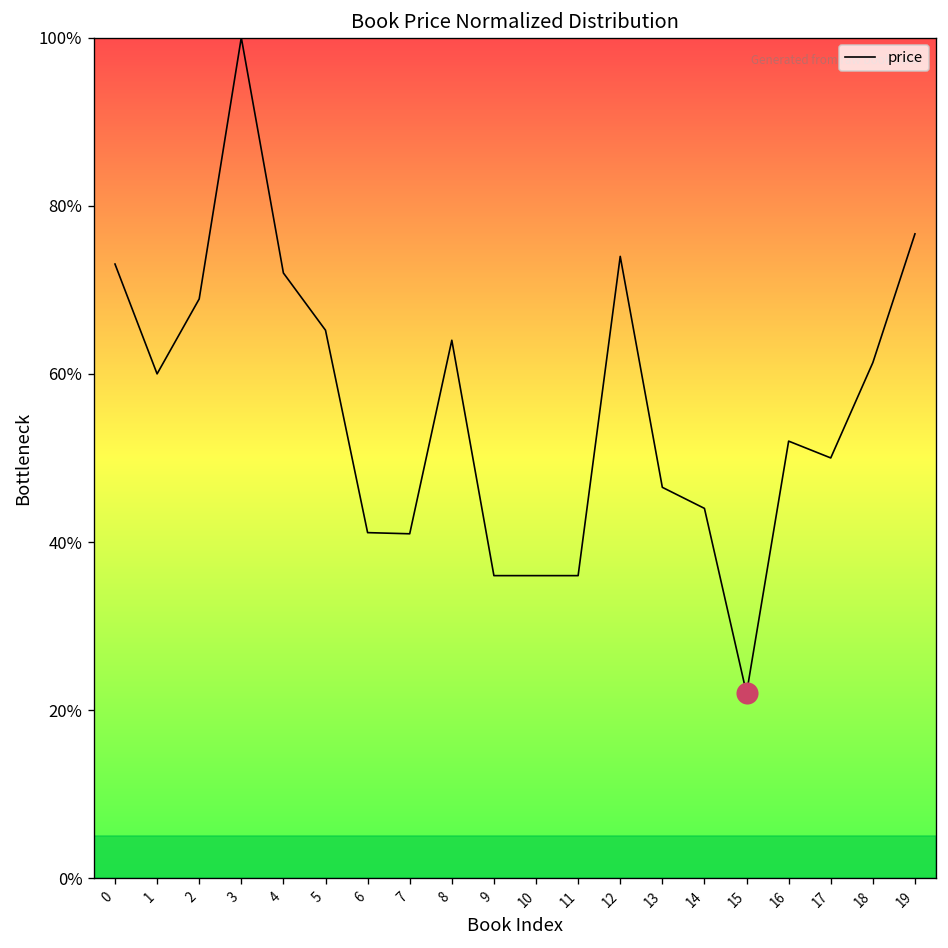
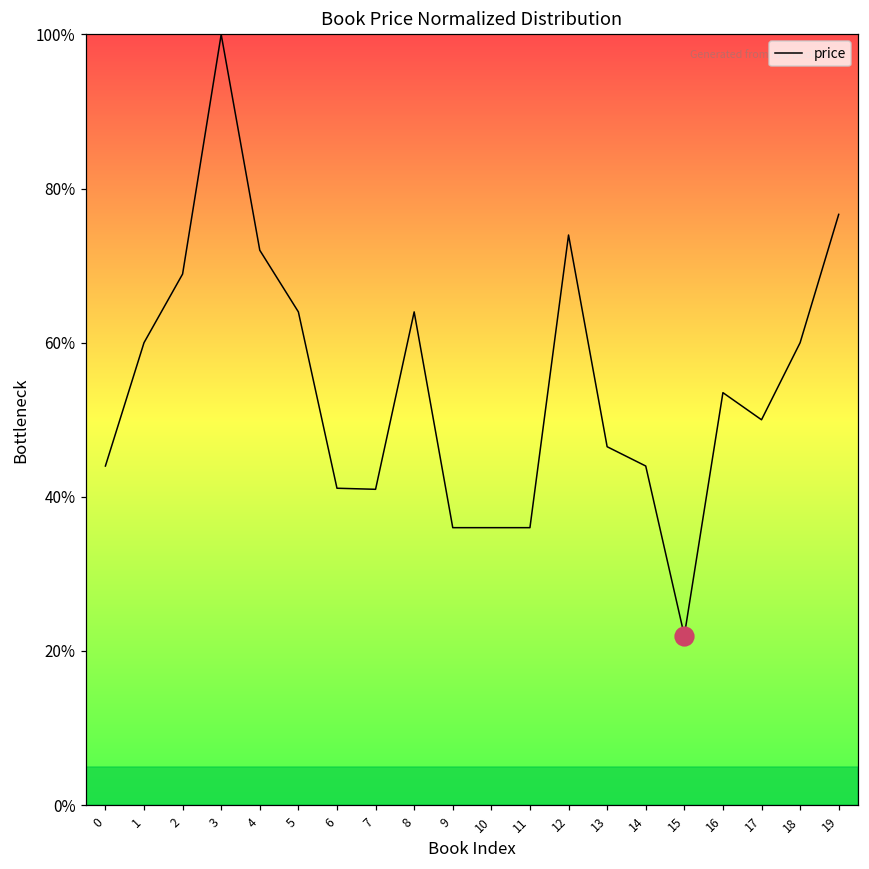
  {
    "price": {
-     "0": "73%",
+     "0": "44%",
      "1": "60%",
      "2": "69%",
      "3": "100%",
      "4": "72%",
-     "5": "65%",
+     "5": "64%",
      "6": "41%",
      "7": "41%",
      "8": "64%",
      "9": "36%",
      "10": "36%",
      "11": "36%",
      "12": "74%",
      "13": "47%",
      "14": "44%",
-     "16": "52%",
+     "16": "54%",
      "17": "50%",
-     "18": "61%",
+     "18": "60%",
      "19": "77%"
    }
  }
